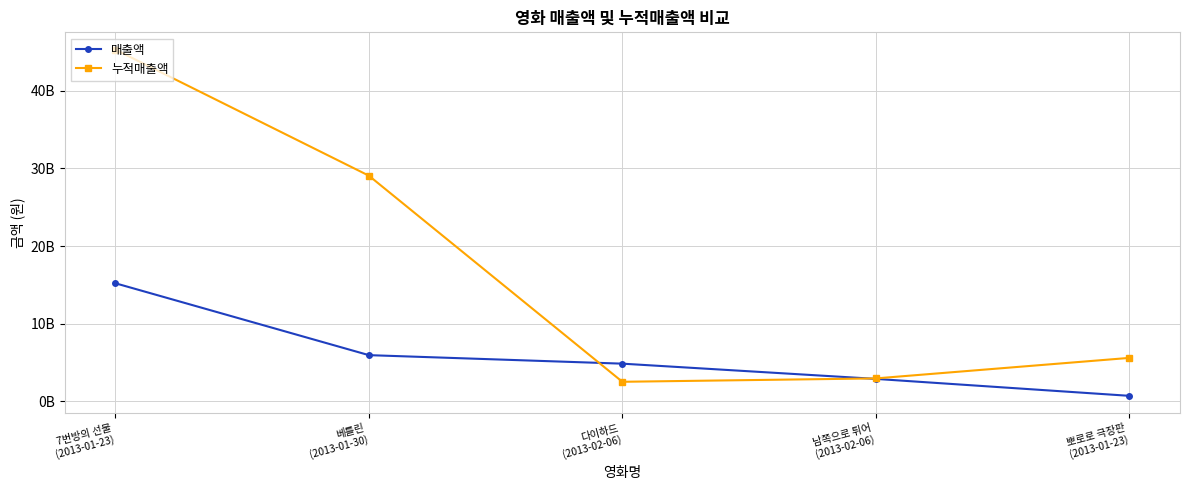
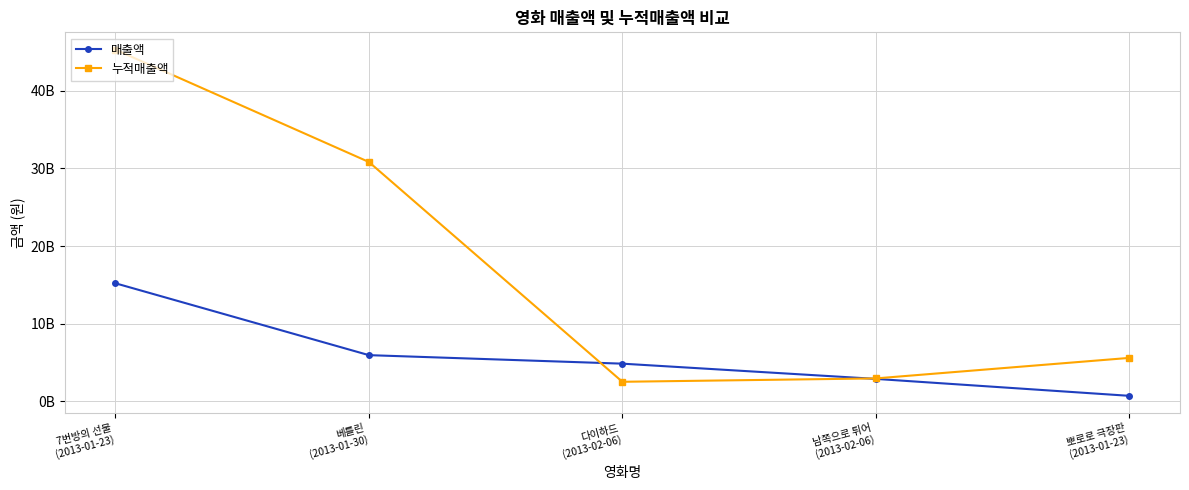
  {
    "매출액": {
      "7번방의 선물 (2013-01-23)": 15000000000,
      "베를린 (2013-01-30)": 6000000000,
      "다이하드 (2013-02-06)": 5000000000,
      "뽀로로 극장판 (2013-01-23)": 1000000000
    },
    "누적매출액": {
-     "베를린 (2013-01-30)": 29000000000,
+     "베를린 (2013-01-30)": 31000000000,
      "다이하드 (2013-02-06)": 2000000000,
      "뽀로로 극장판 (2013-01-23)": 6000000000
    }
  }
